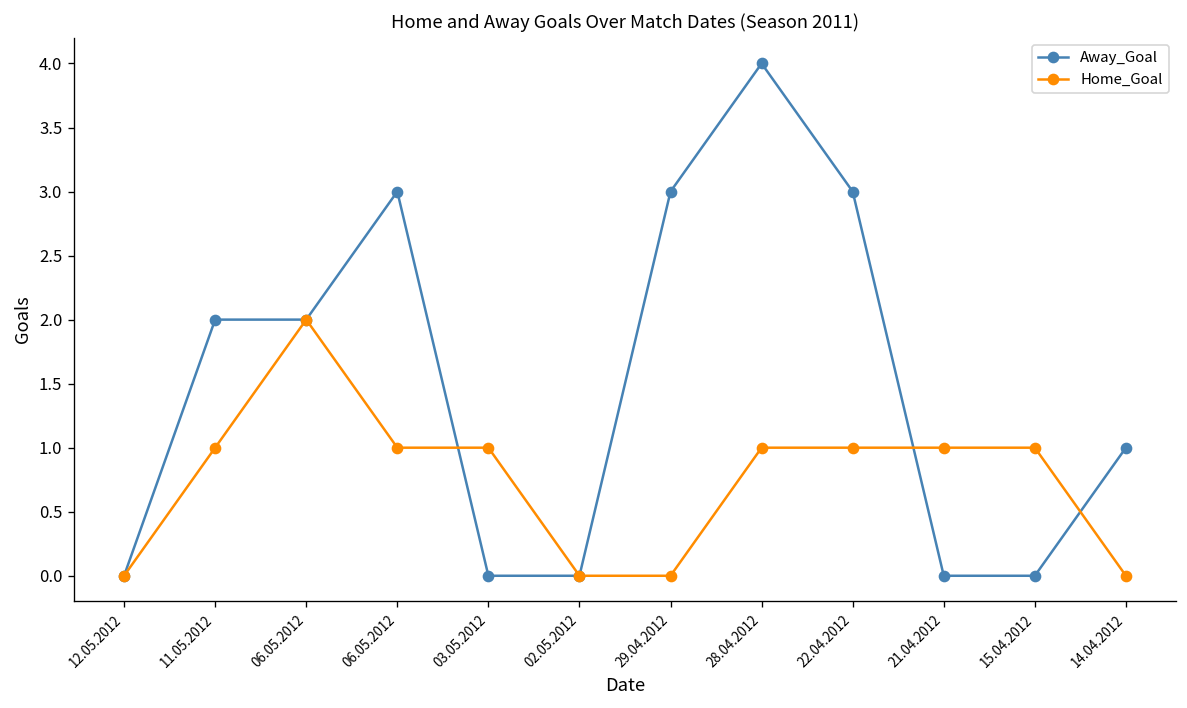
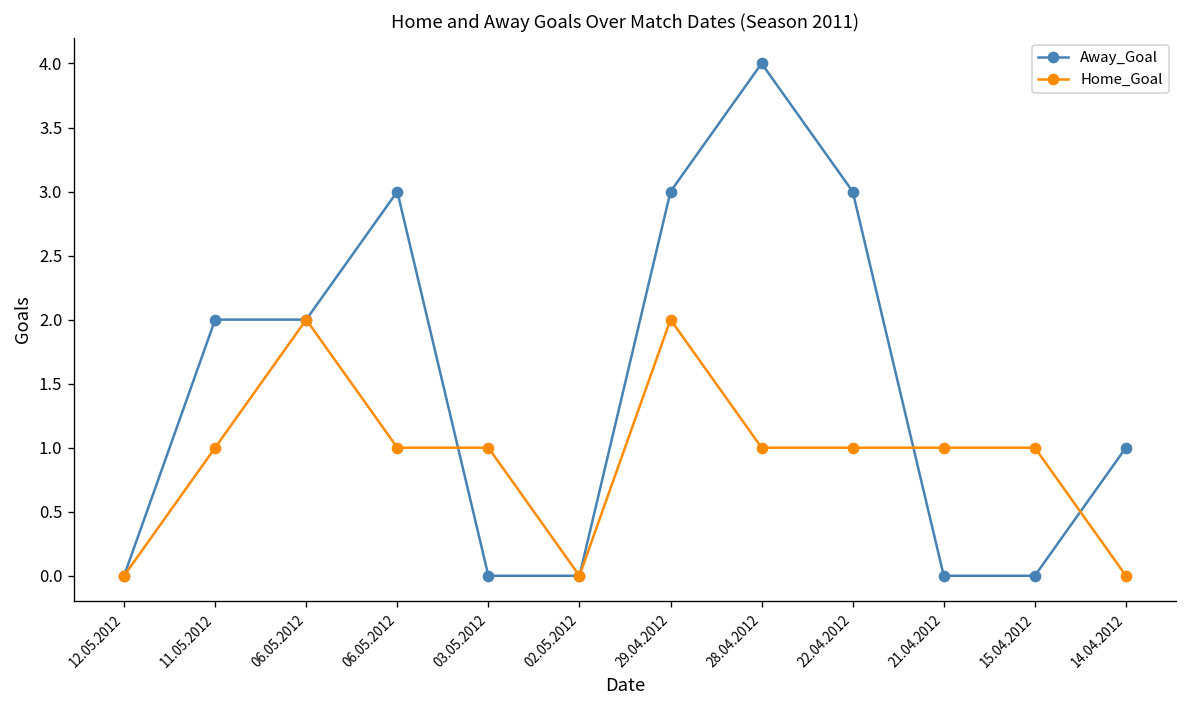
  {
    "Away_Goal": {
      "11.05.2012": 2,
      "03.05.2012": 0,
      "29.04.2012": 3,
      "28.04.2012": 4,
      "22.04.2012": 3,
      "21.04.2012": 0,
      "15.04.2012": 0,
      "14.04.2012": 1
    },
    "Home_Goal": {
      "11.05.2012": 1,
      "03.05.2012": 1,
-     "29.04.2012": 0,
+     "29.04.2012": 2,
      "28.04.2012": 1,
      "22.04.2012": 1,
      "21.04.2012": 1,
      "15.04.2012": 1,
      "14.04.2012": 0
    }
  }
